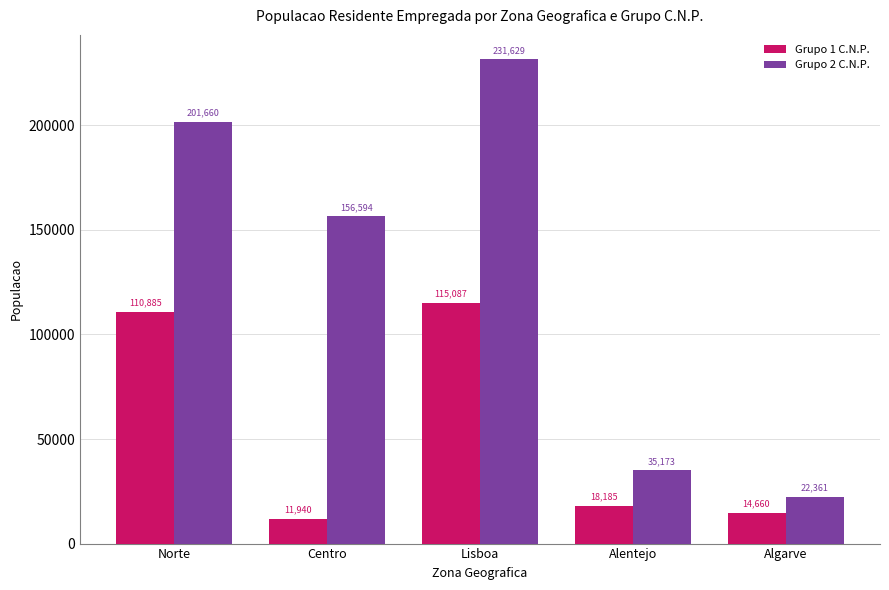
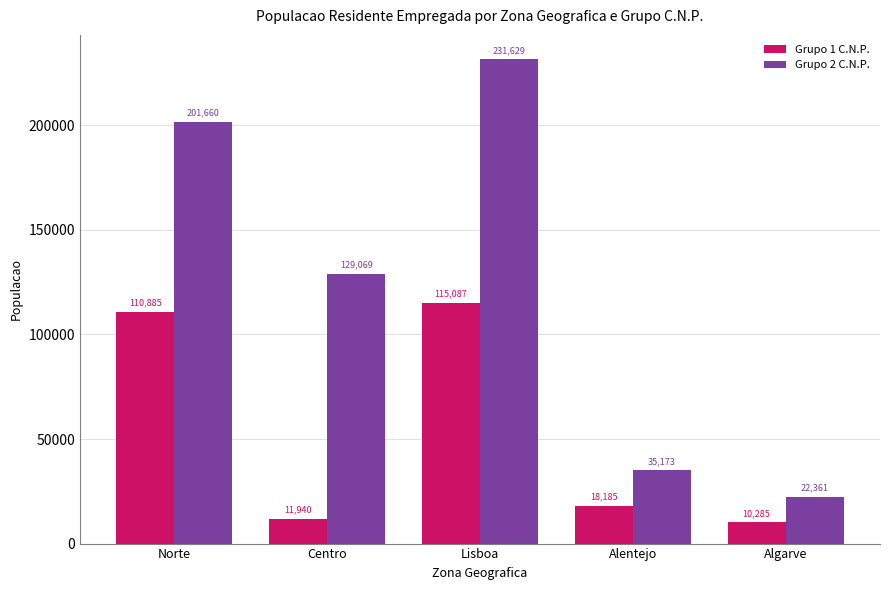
  {
    "Grupo 1 C.N.P.": {
      "Norte": "110,885",
      "Centro": "11,940",
      "Lisboa": "115,087",
      "Alentejo": "18,185",
-     "Algarve": "14,660"
+     "Algarve": "10,285"
    },
    "Grupo 2 C.N.P.": {
      "Norte": "201,660",
-     "Centro": "156,594",
+     "Centro": "129,069",
      "Lisboa": "231,629",
      "Alentejo": "35,173",
      "Algarve": "22,361"
    }
  }
